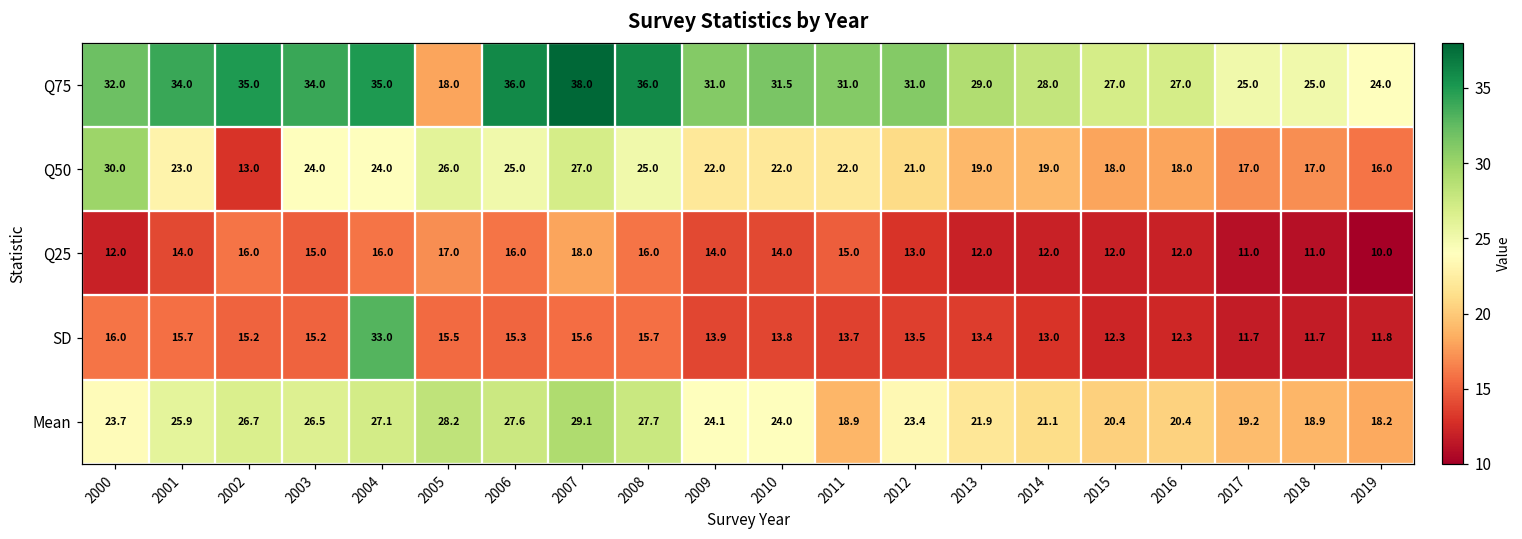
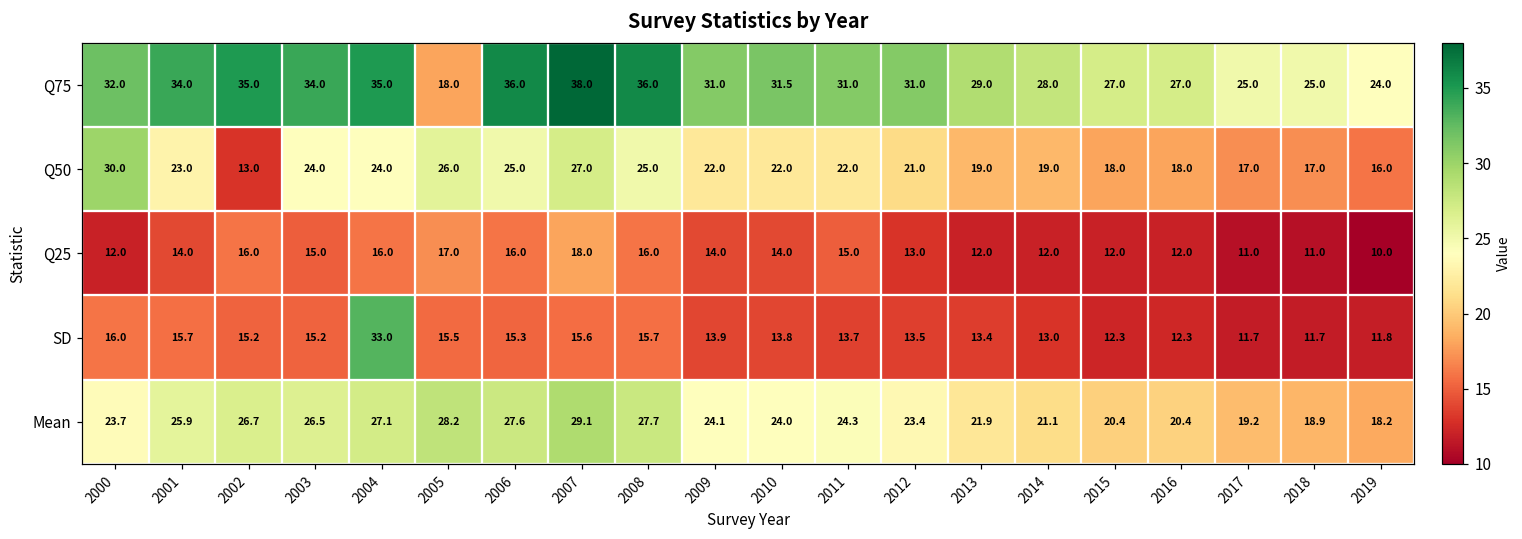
  {
    "Q75": {
      "2000": 32.0,
      "2001": 34.0,
      "2002": 35.0,
      "2003": 34.0,
      "2004": 35.0,
      "2005": 18.0,
      "2006": 36.0,
      "2007": 38.0,
      "2008": 36.0,
      "2009": 31.0,
      "2010": 31.5,
      "2011": 31.0,
      "2012": 31.0,
      "2013": 29.0,
      "2014": 28.0,
      "2015": 27.0,
      "2016": 27.0,
      "2017": 25.0,
      "2018": 25.0,
      "2019": 24.0
    },
    "Q50": {
      "2000": 30.0,
      "2001": 23.0,
      "2002": 13.0,
      "2003": 24.0,
      "2004": 24.0,
      "2005": 26.0,
      "2006": 25.0,
      "2007": 27.0,
      "2008": 25.0,
      "2009": 22.0,
      "2010": 22.0,
      "2011": 22.0,
      "2012": 21.0,
      "2013": 19.0,
      "2014": 19.0,
      "2015": 18.0,
      "2016": 18.0,
      "2017": 17.0,
      "2018": 17.0,
      "2019": 16.0
    },
    "Q25": {
      "2000": 12.0,
      "2001": 14.0,
      "2002": 16.0,
      "2003": 15.0,
      "2004": 16.0,
      "2005": 17.0,
      "2006": 16.0,
      "2007": 18.0,
      "2008": 16.0,
      "2009": 14.0,
      "2010": 14.0,
      "2011": 15.0,
      "2012": 13.0,
      "2013": 12.0,
      "2014": 12.0,
      "2015": 12.0,
      "2016": 12.0,
      "2017": 11.0,
      "2018": 11.0,
      "2019": 10.0
    },
    "SD": {
      "2000": 16.0,
      "2001": 15.7,
      "2002": 15.2,
      "2003": 15.2,
      "2004": 33.0,
      "2005": 15.5,
      "2006": 15.3,
      "2007": 15.6,
      "2008": 15.7,
      "2009": 13.9,
      "2010": 13.8,
      "2011": 13.7,
      "2012": 13.5,
      "2013": 13.4,
      "2014": 13.0,
      "2015": 12.3,
      "2016": 12.3,
      "2017": 11.7,
      "2018": 11.7,
      "2019": 11.8
    },
    "Mean": {
      "2000": 23.7,
      "2001": 25.9,
      "2002": 26.7,
      "2003": 26.5,
      "2004": 27.1,
      "2005": 28.2,
      "2006": 27.6,
      "2007": 29.1,
      "2008": 27.7,
      "2009": 24.1,
      "2010": 24.0,
-     "2011": 18.9,
+     "2011": 24.3,
      "2012": 23.4,
      "2013": 21.9,
      "2014": 21.1,
      "2015": 20.4,
      "2016": 20.4,
      "2017": 19.2,
      "2018": 18.9,
      "2019": 18.2
    }
  }
